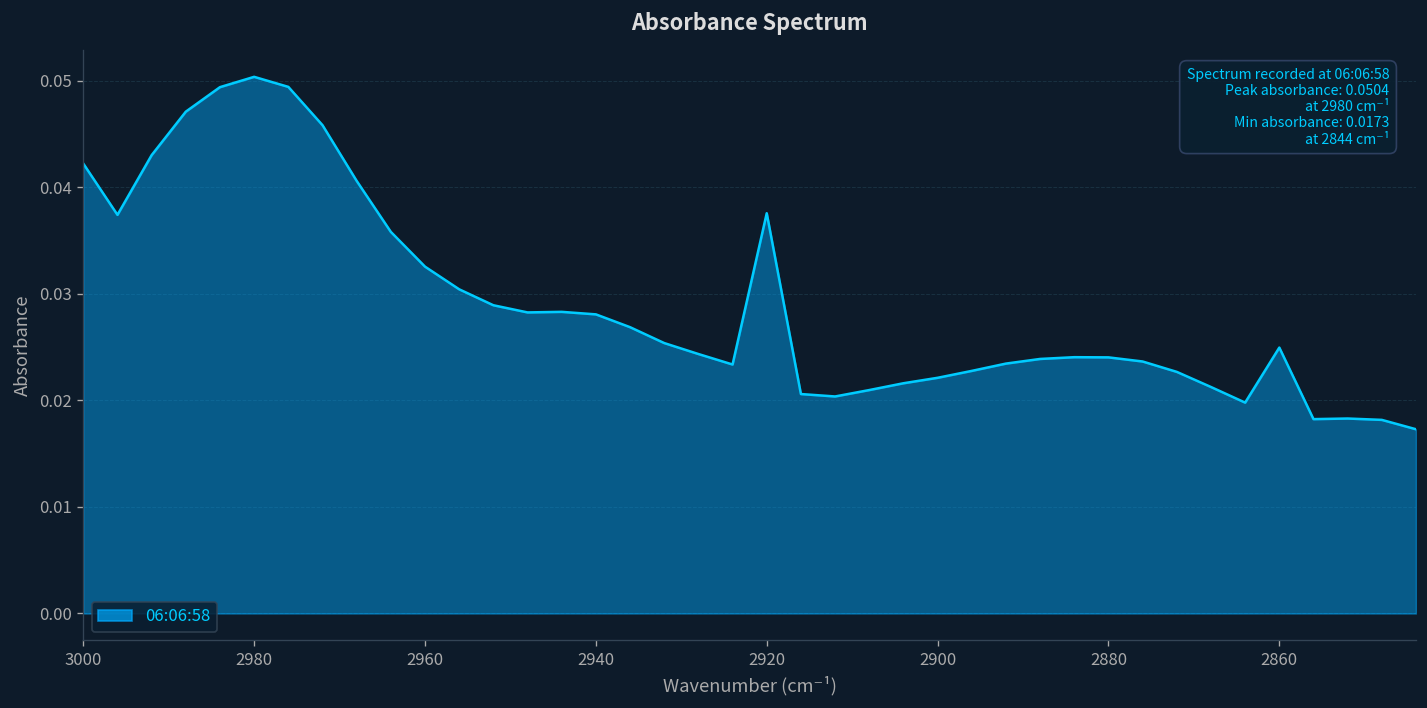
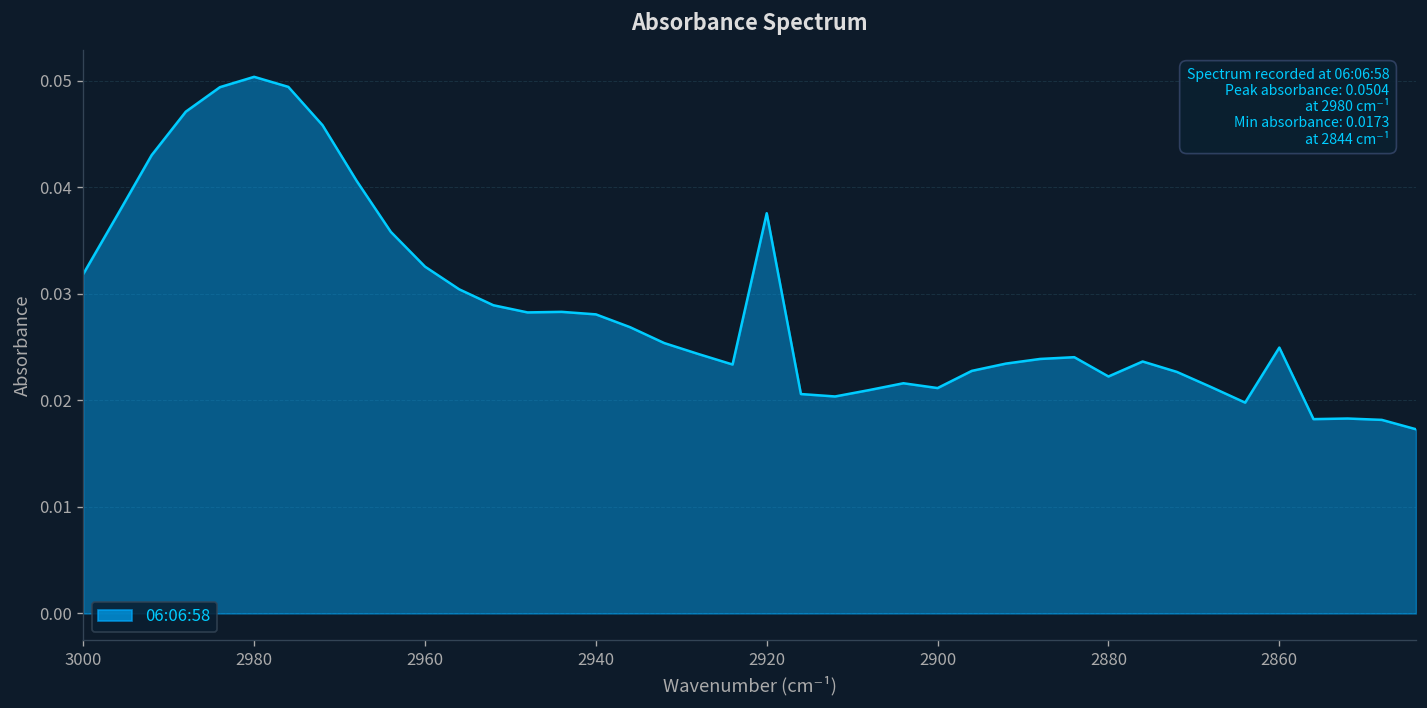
  {
-   "3000": 0.042,
+   "3000": 0.032,
    "2980": 0.050,
    "2960": 0.033,
    "2940": 0.028,
    "2920": 0.038,
-   "2900": 0.022,
-   "2880": 0.024,
+   "2900": 0.021,
+   "2880": 0.022,
    "2860": 0.025
  }
